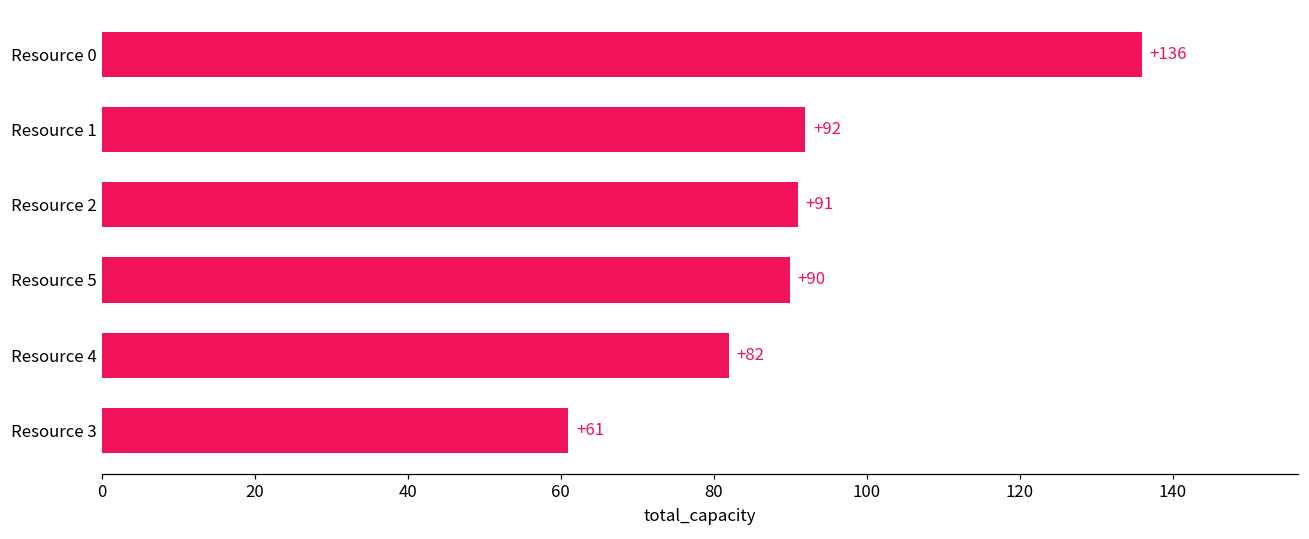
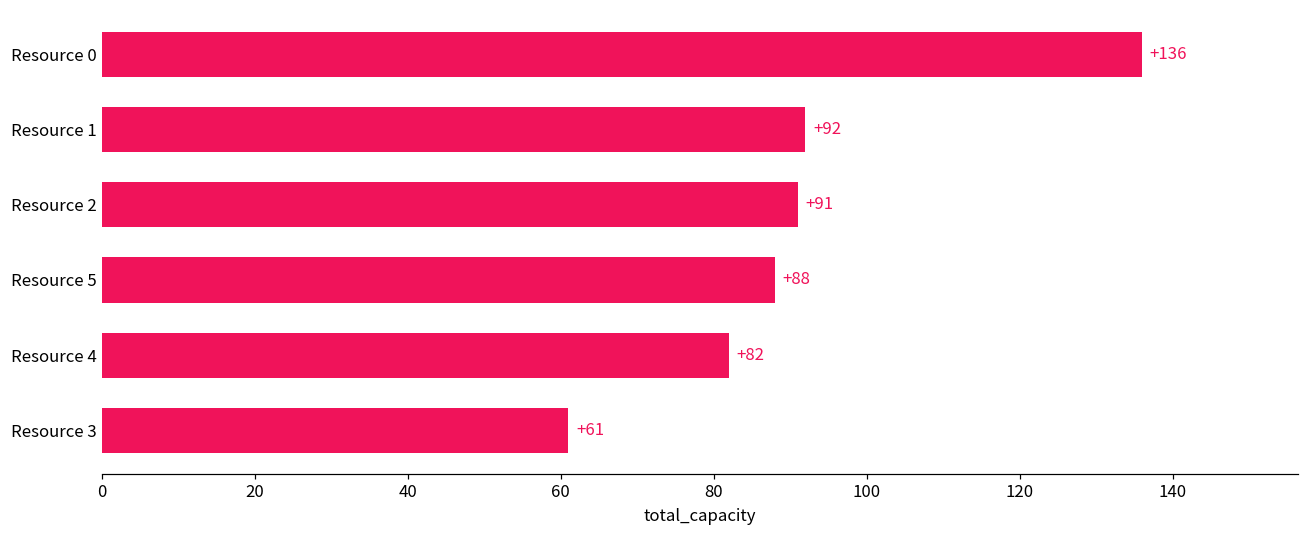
  {
    "Resource 0": "+136",
    "Resource 1": "+92",
    "Resource 2": "+91",
-   "Resource 5": "+90",
+   "Resource 5": "+88",
    "Resource 4": "+82",
    "Resource 3": "+61"
  }
